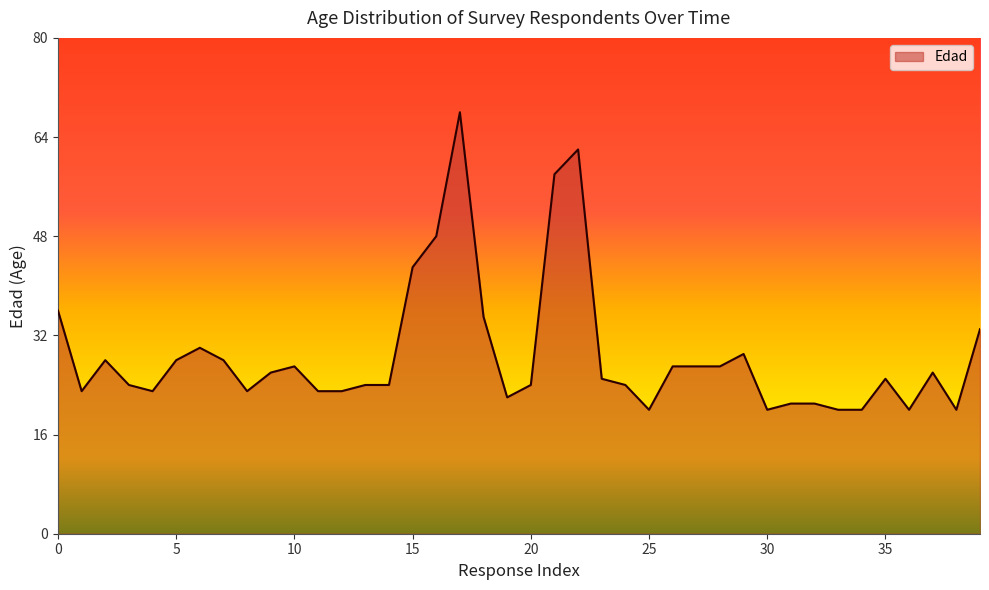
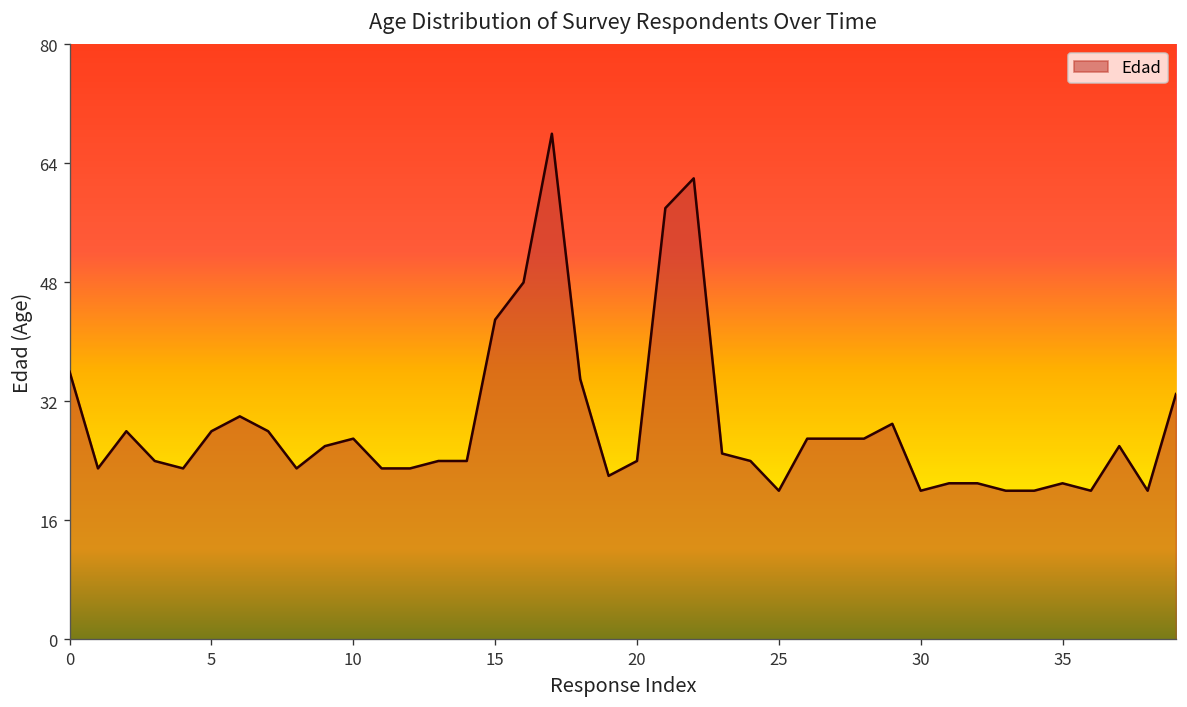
  {
    "0": 36,
    "5": 28,
    "10": 27,
    "15": 43,
    "20": 24,
    "25": 20,
    "30": 20,
-   "35": 25
+   "35": 21
  }
